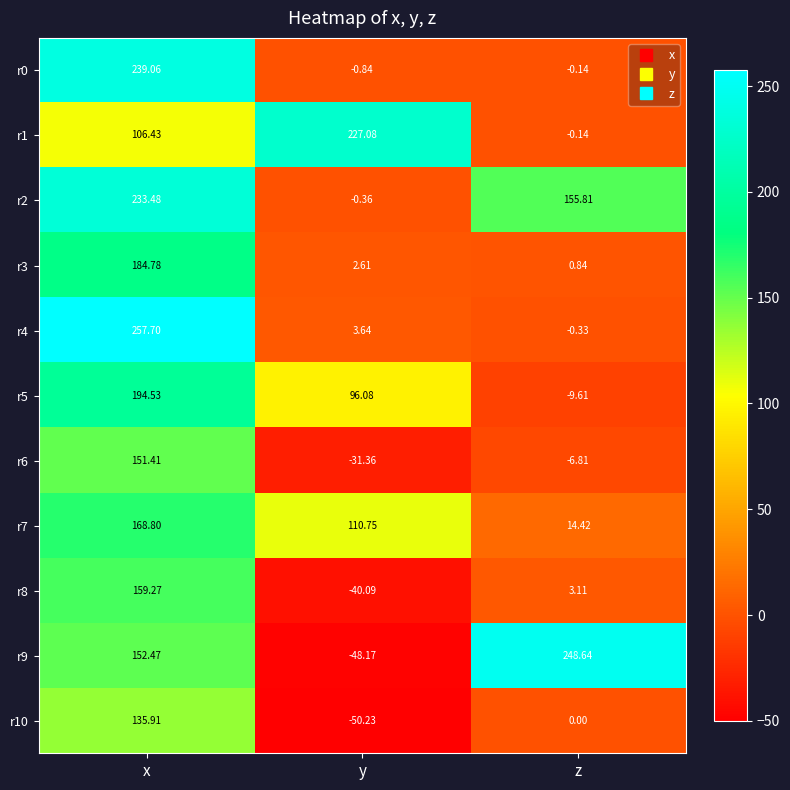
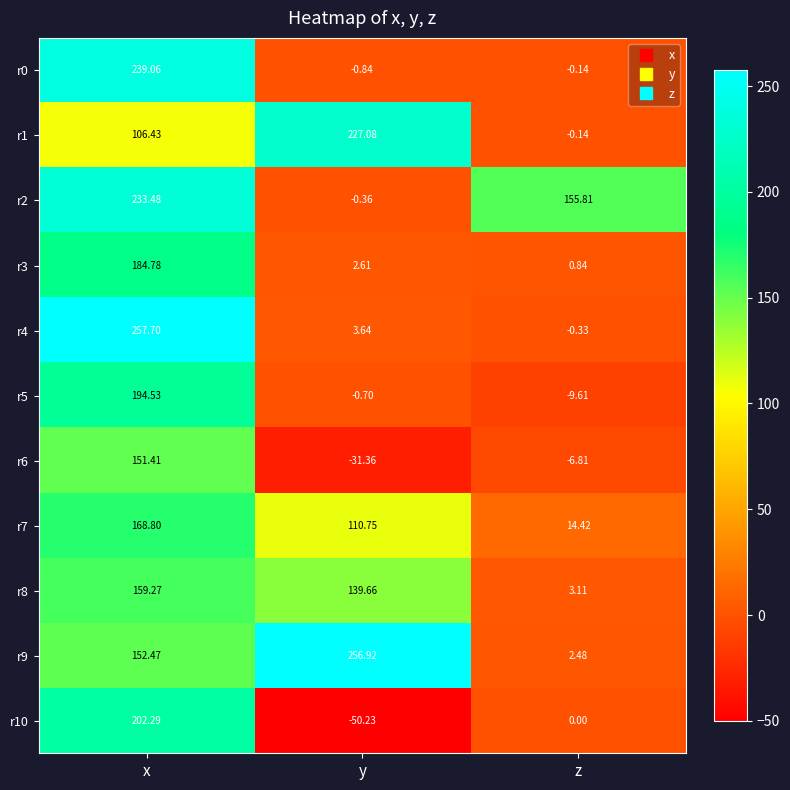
  {
    "r0": {
      "x": 239.06,
      "y": -0.84,
      "z": -0.14
    },
    "r1": {
      "x": 106.43,
      "y": 227.08,
      "z": -0.14
    },
    "r2": {
      "x": 233.48,
      "y": -0.36,
      "z": 155.81
    },
    "r3": {
      "x": 184.78,
      "y": 2.61,
      "z": 0.84
    },
    "r4": {
      "x": 257.70,
      "y": 3.64,
      "z": -0.33
    },
    "r5": {
      "x": 194.53,
-     "y": 96.08,
+     "y": -0.70,
      "z": -9.61
    },
    "r6": {
      "x": 151.41,
      "y": -31.36,
      "z": -6.81
    },
    "r7": {
      "x": 168.80,
      "y": 110.75,
      "z": 14.42
    },
    "r8": {
      "x": 159.27,
-     "y": -40.09,
+     "y": 139.66,
      "z": 3.11
    },
    "r9": {
      "x": 152.47,
-     "y": -48.17,
-     "z": 248.64
+     "y": 256.92,
+     "z": 2.48
    },
    "r10": {
-     "x": 135.91,
+     "x": 202.29,
      "y": -50.23,
      "z": 0.00
    }
  }
